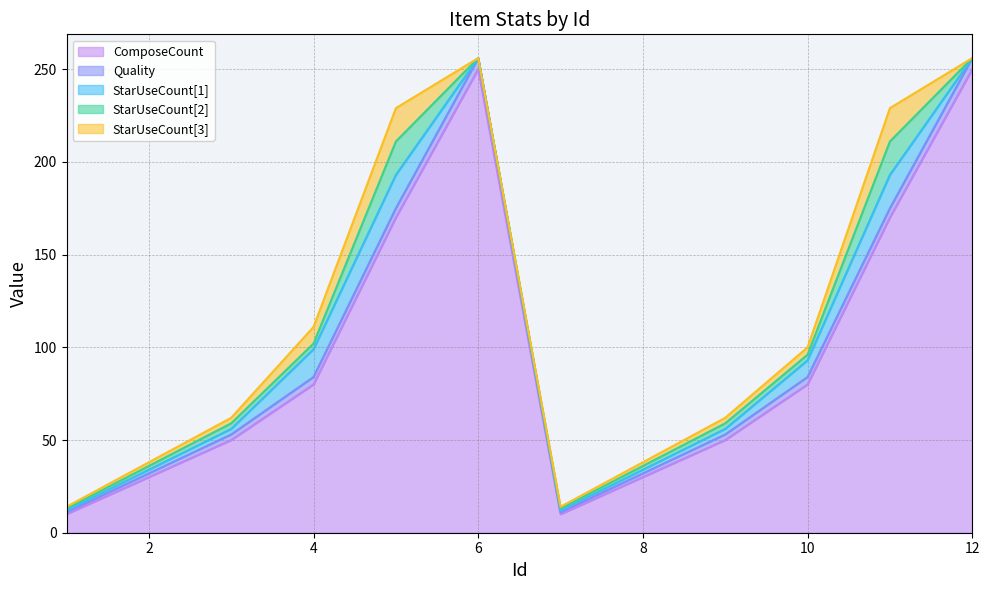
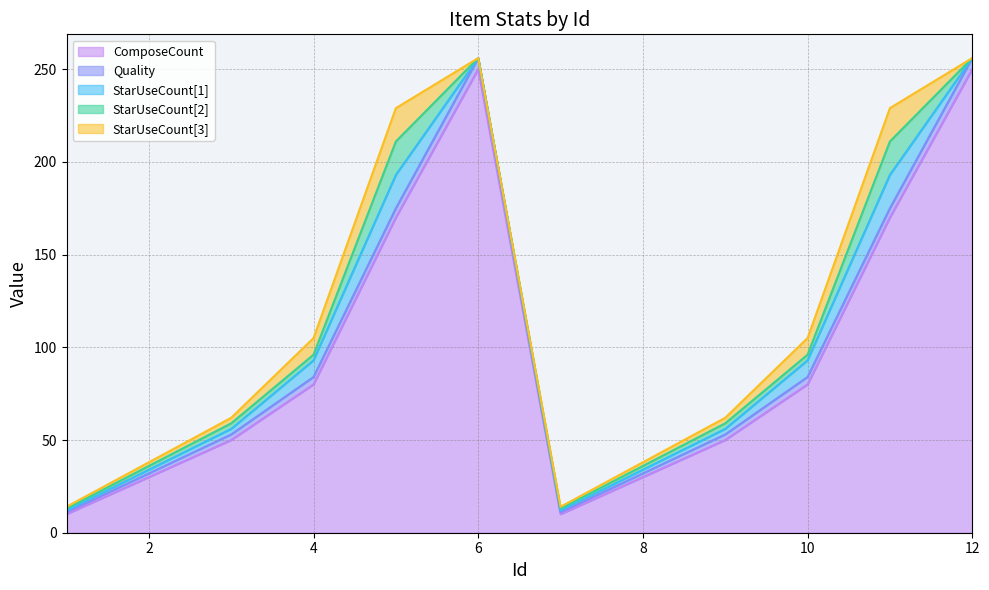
  {
    "StarUseCount[1]": {
      "2": 2,
-     "4": 15,
+     "4": 9,
      "8": 2,
      "10": 9
    },
    "StarUseCount[2]": {
      "2": 2,
      "4": 3,
      "8": 2,
      "10": 3
    },
    "StarUseCount[3]": {
      "2": 2,
      "4": 9,
      "8": 2,
-     "10": 4
+     "10": 9
    }
  }
